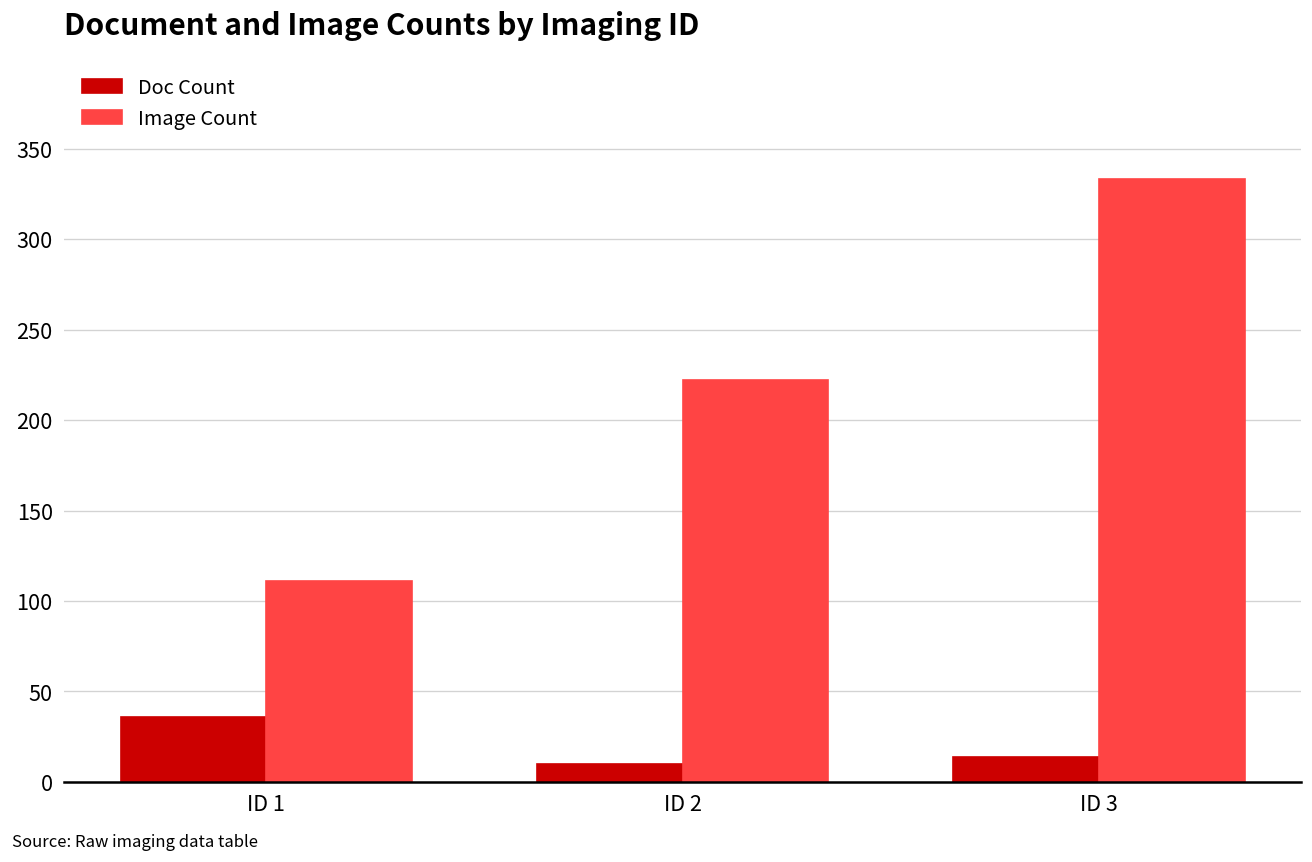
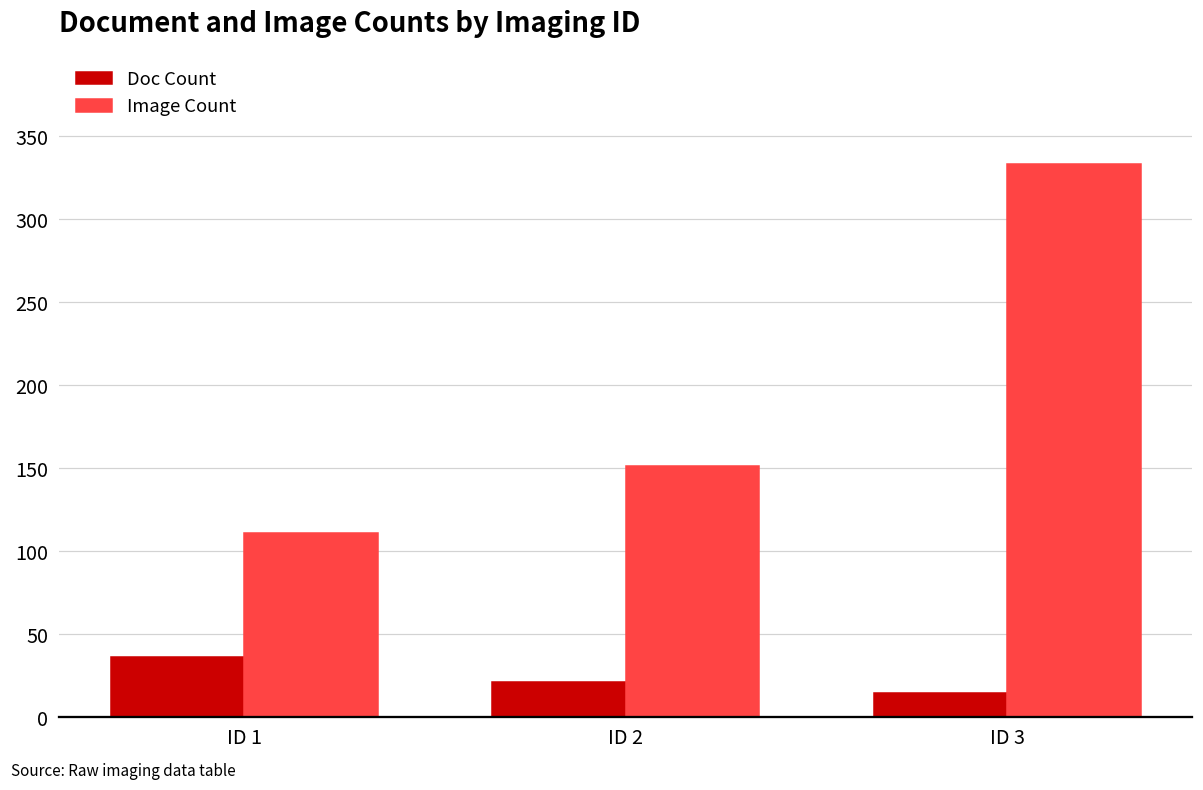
  {
    "Doc Count": {
      "ID 1": 36,
-     "ID 2": 10,
+     "ID 2": 21,
      "ID 3": 14
    },
    "Image Count": {
      "ID 1": 111,
-     "ID 2": 222,
+     "ID 2": 151,
      "ID 3": 333
    }
  }
